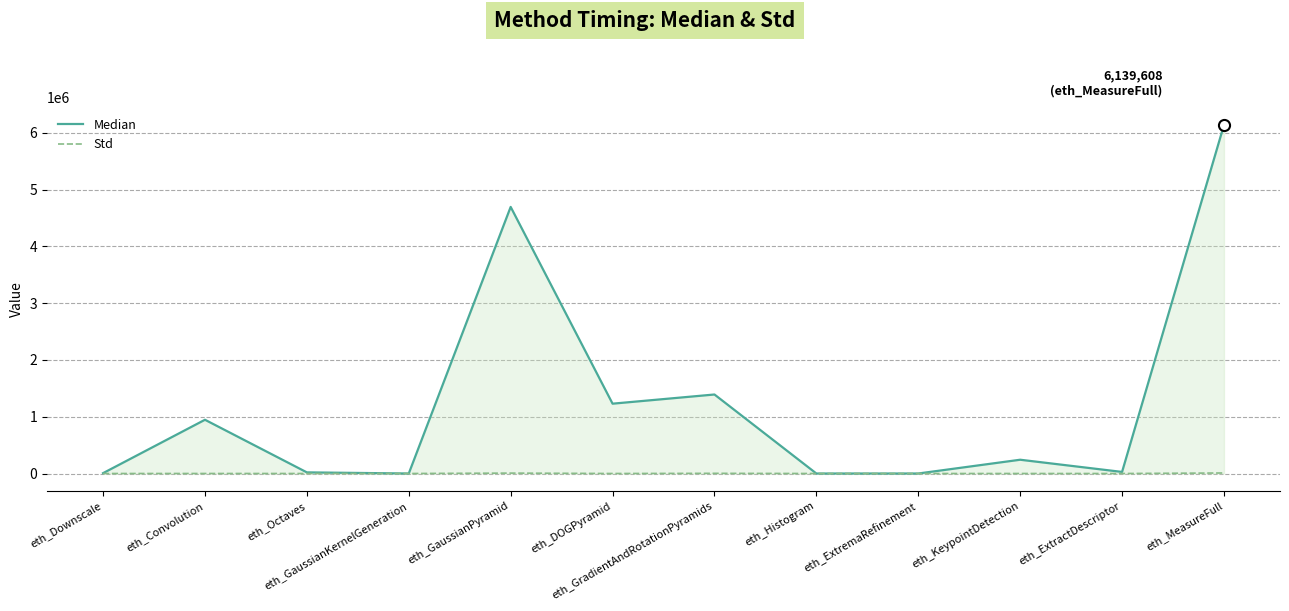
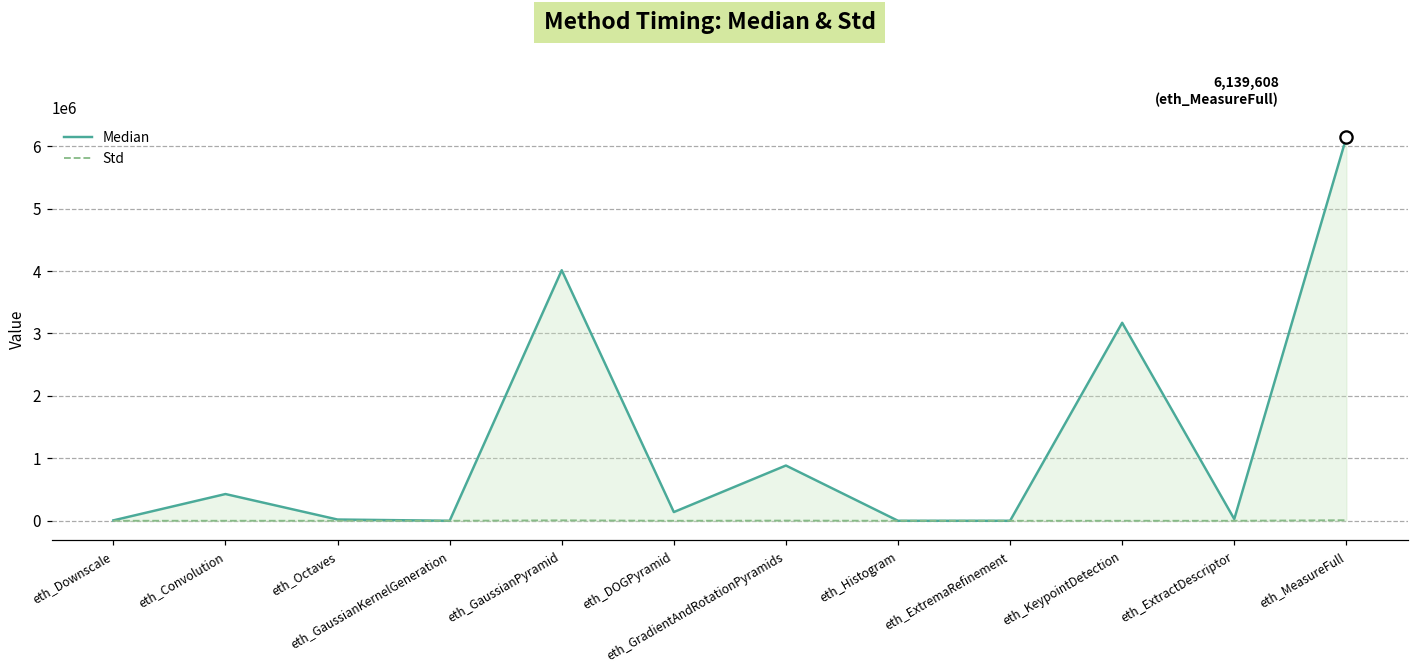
  {
    "Median": {
-     "eth_Convolution": 900000,
-     "eth_GaussianPyramid": 4700000,
-     "eth_DOGPyramid": 1200000,
-     "eth_GradientAndRotationPyramids": 1400000,
-     "eth_KeypointDetection": 200000
+     "eth_Convolution": 400000,
+     "eth_GaussianPyramid": 4000000,
+     "eth_DOGPyramid": 100000,
+     "eth_GradientAndRotationPyramids": 900000,
+     "eth_KeypointDetection": 3200000
    },
    "Std": {
      "eth_Convolution": 0,
      "eth_GaussianPyramid": 0,
      "eth_DOGPyramid": 0,
      "eth_GradientAndRotationPyramids": 0,
      "eth_KeypointDetection": 0,
      "eth_MeasureFull": 0
    }
  }
